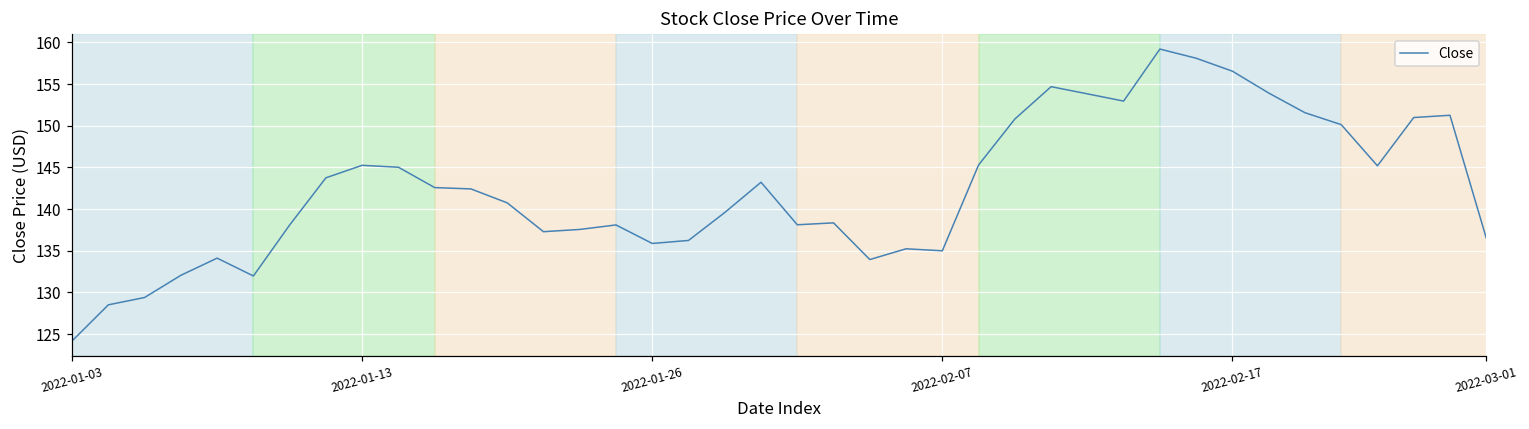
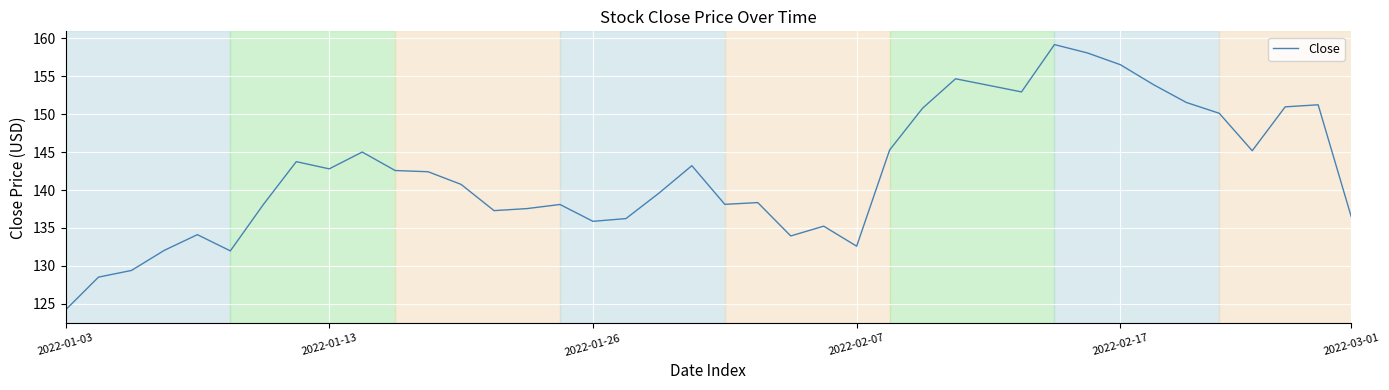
  {
    "2022-01-03": 124,
-   "2022-01-13": 145,
+   "2022-01-13": 143,
    "2022-01-26": 136,
-   "2022-02-07": 135,
+   "2022-02-07": 133,
    "2022-02-17": 157,
    "2022-03-01": 137
  }
